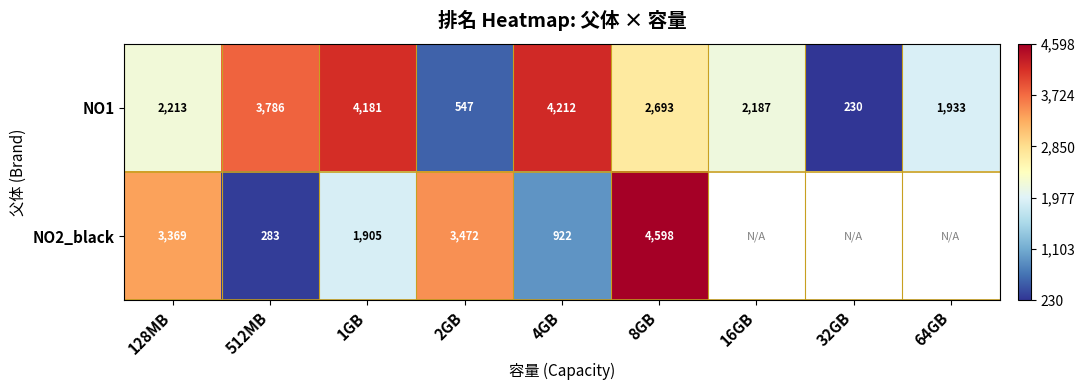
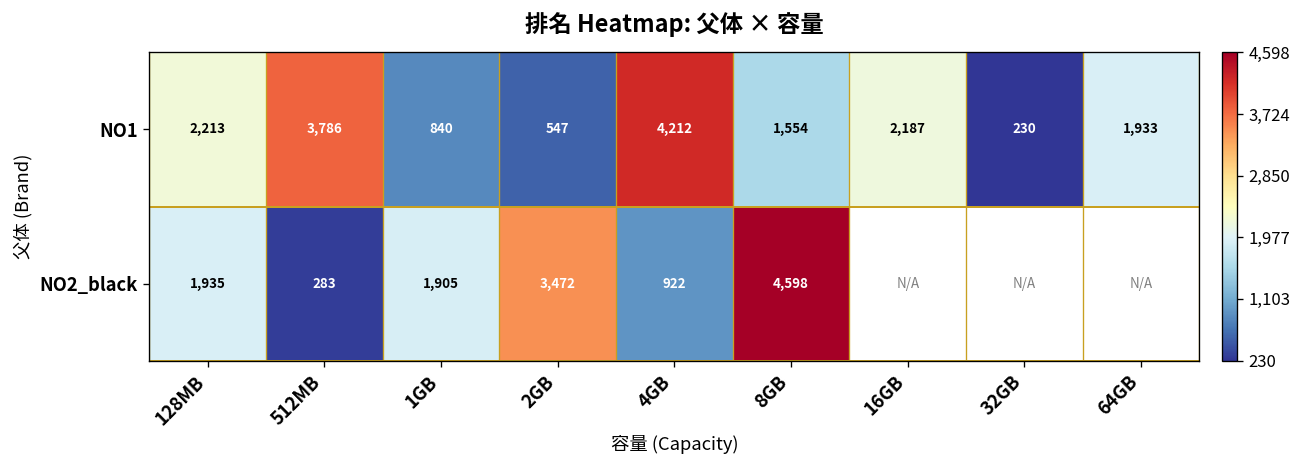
  {
    "NO1": {
      "128MB": "2,213",
      "512MB": "3,786",
-     "1GB": "4,181",
+     "1GB": "840",
      "2GB": "547",
      "4GB": "4,212",
-     "8GB": "2,693",
+     "8GB": "1,554",
      "16GB": "2,187",
      "32GB": "230",
      "64GB": "1,933"
    },
    "NO2_black": {
-     "128MB": "3,369",
+     "128MB": "1,935",
      "512MB": "283",
      "1GB": "1,905",
      "2GB": "3,472",
      "4GB": "922",
      "8GB": "4,598"
    }
  }
